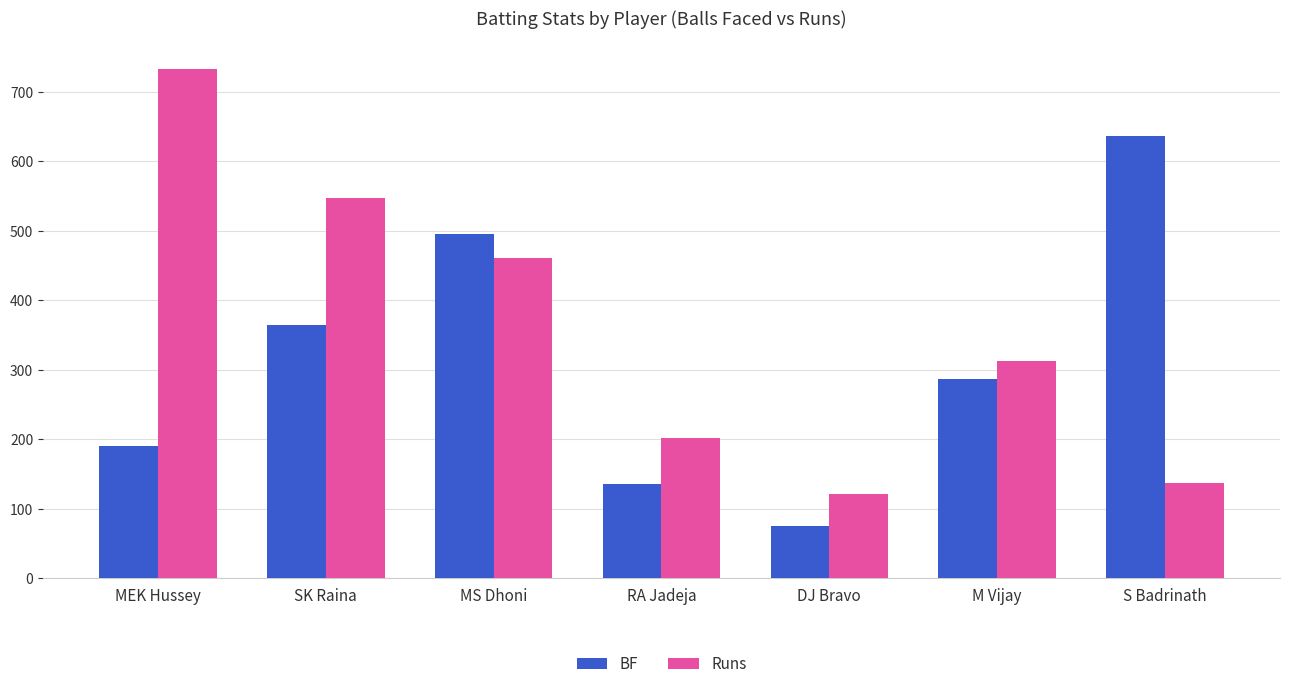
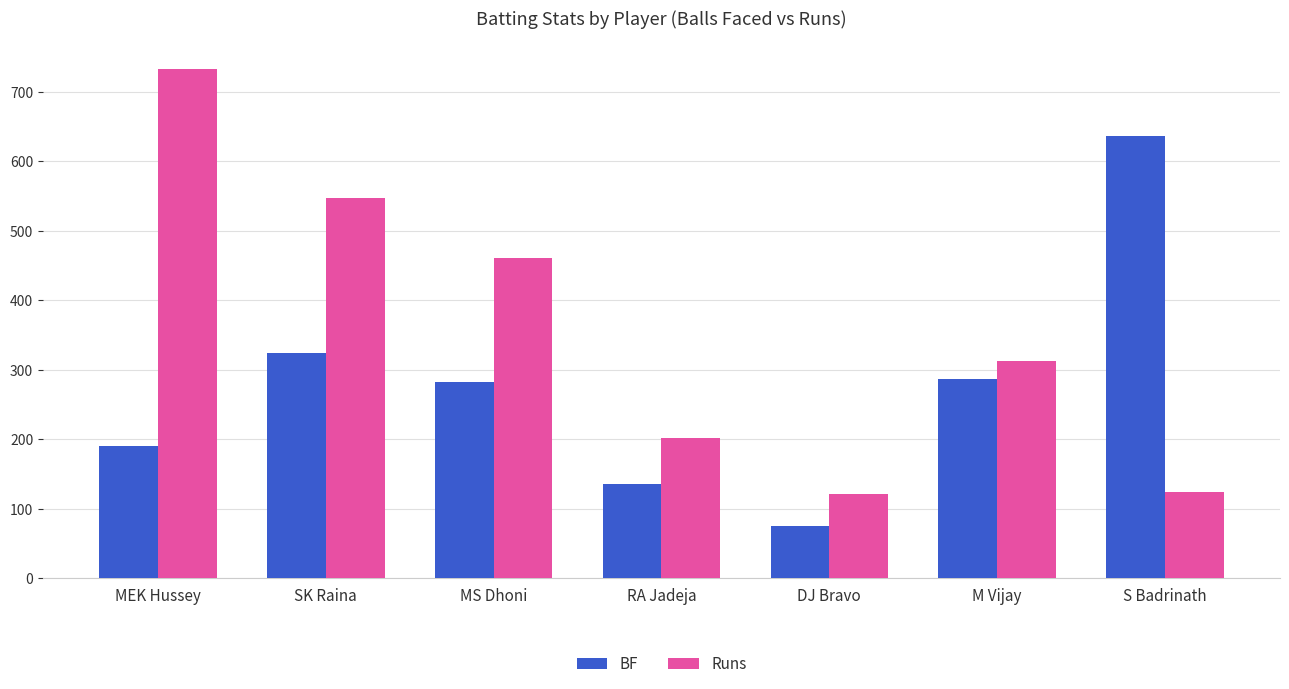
  {
    "BF": {
      "MEK Hussey": 190,
-     "SK Raina": 370,
-     "MS Dhoni": 500,
+     "SK Raina": 320,
+     "MS Dhoni": 280,
      "RA Jadeja": 140,
      "DJ Bravo": 80,
      "M Vijay": 290,
      "S Badrinath": 640
    },
    "Runs": {
      "MEK Hussey": 730,
      "SK Raina": 550,
      "MS Dhoni": 460,
      "RA Jadeja": 200,
      "DJ Bravo": 120,
      "M Vijay": 310,
-     "S Badrinath": 140
+     "S Badrinath": 120
    }
  }
